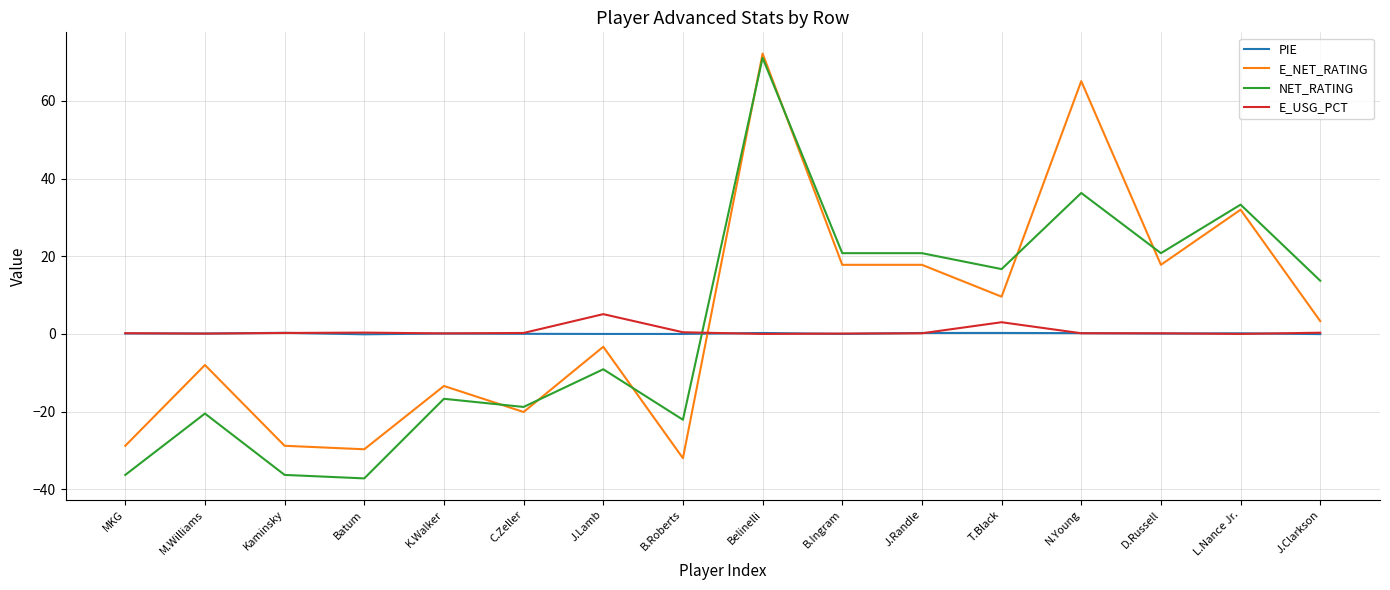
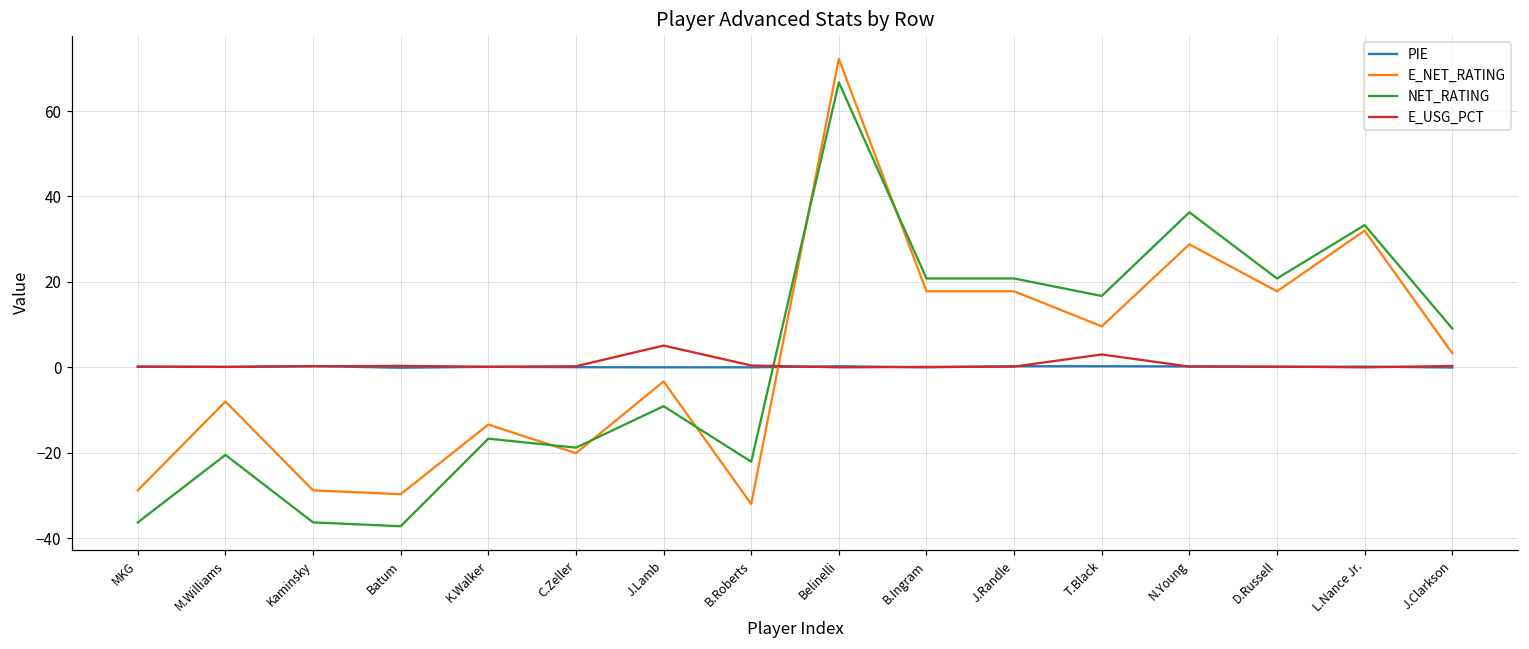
  {
    "PIE": {
      "J.Lamb": 0,
      "T.Black": 0
    },
    "E_NET_RATING": {
      "MKG": -29,
      "M.Williams": -8,
      "Kaminsky": -29,
      "Batum": -30,
      "K.Walker": -13,
      "C.Zeller": -20,
      "J.Lamb": -3,
      "B.Roberts": -32,
      "Belinelli": 72,
      "B.Ingram": 18,
      "J.Randle": 18,
      "T.Black": 10,
-     "N.Young": 65,
+     "N.Young": 29,
      "D.Russell": 18,
      "L.Nance Jr.": 32,
      "J.Clarkson": 3
    },
    "NET_RATING": {
      "MKG": -36,
      "M.Williams": -21,
      "Kaminsky": -36,
      "Batum": -37,
      "K.Walker": -17,
      "C.Zeller": -19,
      "J.Lamb": -9,
      "B.Roberts": -22,
-     "Belinelli": 71,
+     "Belinelli": 67,
      "B.Ingram": 21,
      "J.Randle": 21,
      "T.Black": 17,
      "N.Young": 36,
      "D.Russell": 21,
      "L.Nance Jr.": 33,
-     "J.Clarkson": 14
+     "J.Clarkson": 9
    },
    "E_USG_PCT": {
      "J.Lamb": 5,
      "T.Black": 3
    }
  }
